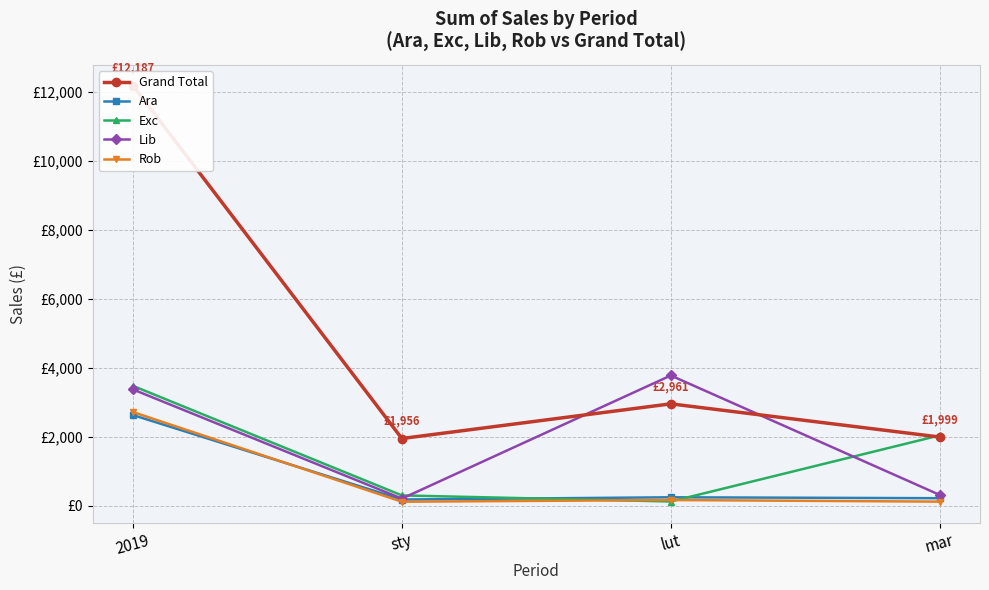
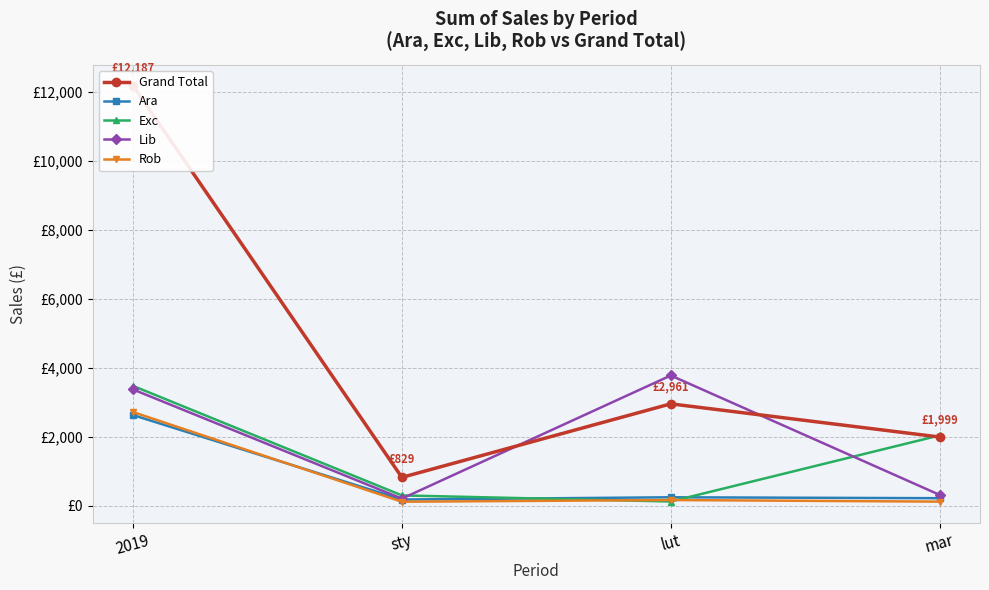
  {
    "Grand Total": {
-     "sty": "£1,956",
+     "sty": "£829",
      "lut": "£2,961"
    },
    "Ara": {
      "2019": "£2,600",
      "lut": "£300",
      "mar": "£200"
    },
    "Exc": {
      "2019": "£3,500",
      "sty": "£300"
    },
    "Lib": {
      "2019": "£3,400",
      "mar": "£300"
    },
    "Rob": {
      "2019": "£2,700",
      "mar": "£100"
    }
  }
